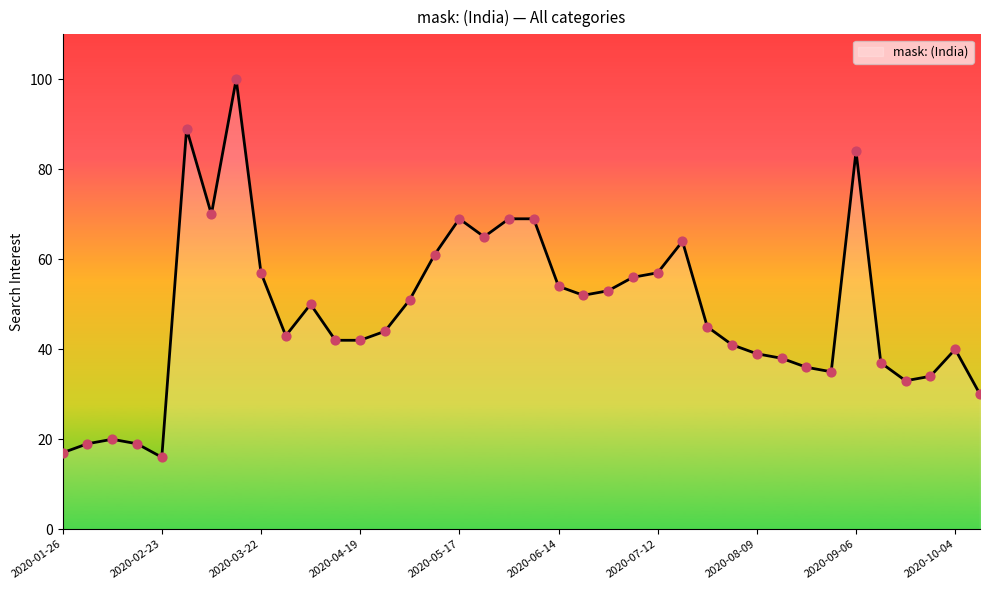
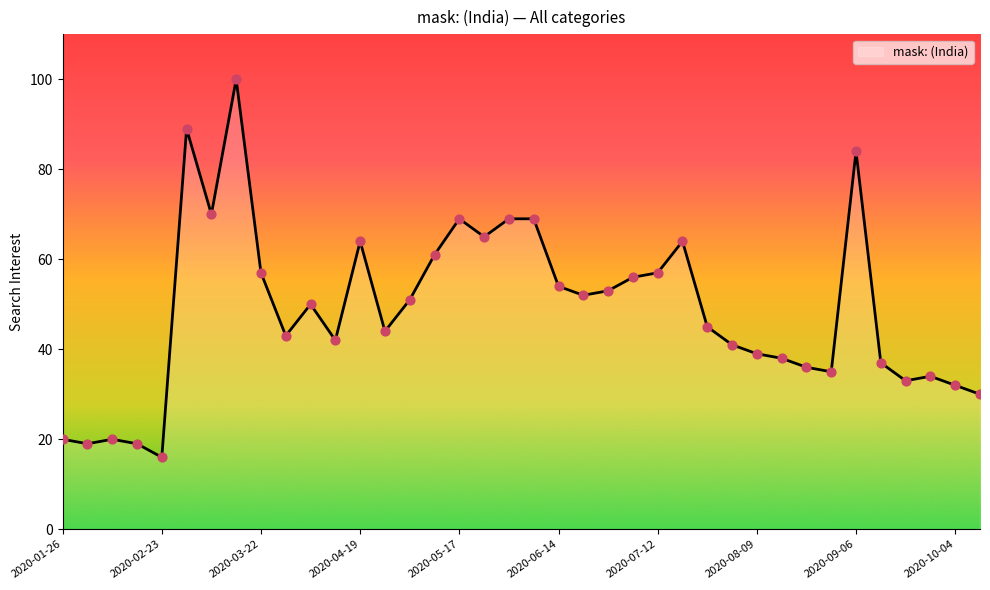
  {
-   "2020-01-26": 17,
+   "2020-01-26": 20,
    "2020-02-23": 16,
    "2020-03-22": 57,
-   "2020-04-19": 42,
+   "2020-04-19": 64,
    "2020-05-17": 69,
    "2020-06-14": 54,
    "2020-07-12": 57,
    "2020-08-09": 39,
    "2020-09-06": 84,
-   "2020-10-04": 40
+   "2020-10-04": 32
  }
